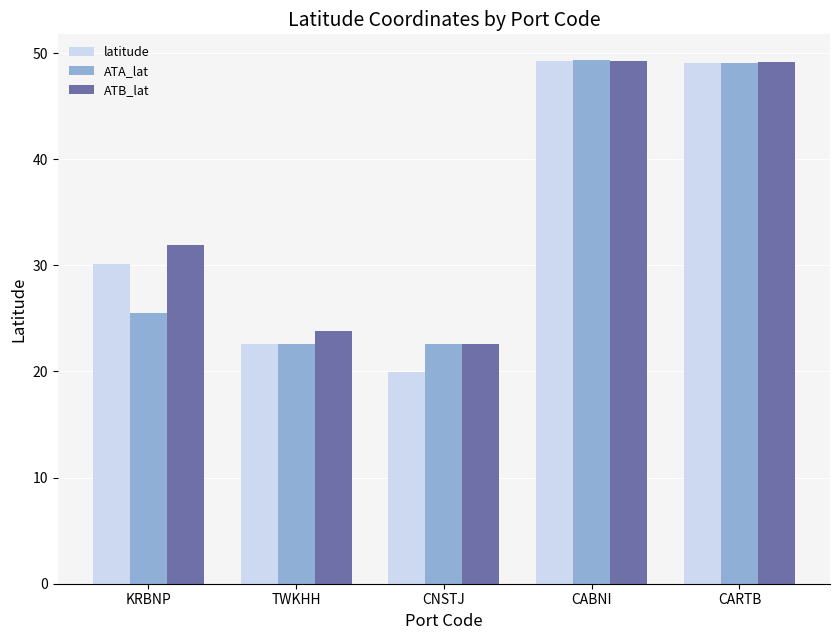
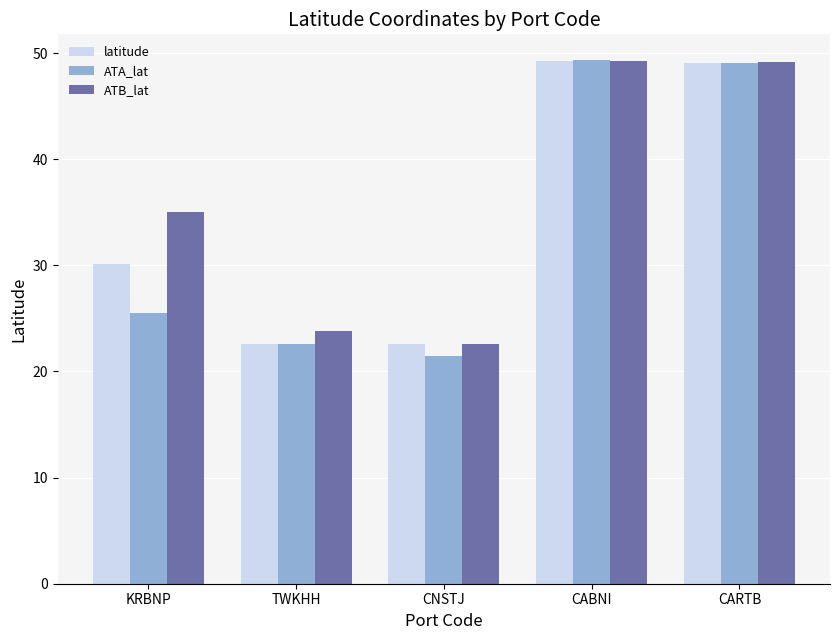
  {
    "latitude": {
      "KRBNP": 30.1,
      "TWKHH": 22.5,
-     "CNSTJ": 19.9,
+     "CNSTJ": 22.6,
      "CABNI": 49.3,
      "CARTB": 49.0
    },
    "ATA_lat": {
      "KRBNP": 25.5,
      "TWKHH": 22.5,
-     "CNSTJ": 22.6,
+     "CNSTJ": 21.5,
      "CABNI": 49.3,
      "CARTB": 49.0
    },
    "ATB_lat": {
-     "KRBNP": 31.9,
+     "KRBNP": 35.0,
      "TWKHH": 23.8,
      "CNSTJ": 22.6,
      "CABNI": 49.3,
      "CARTB": 49.1
    }
  }
